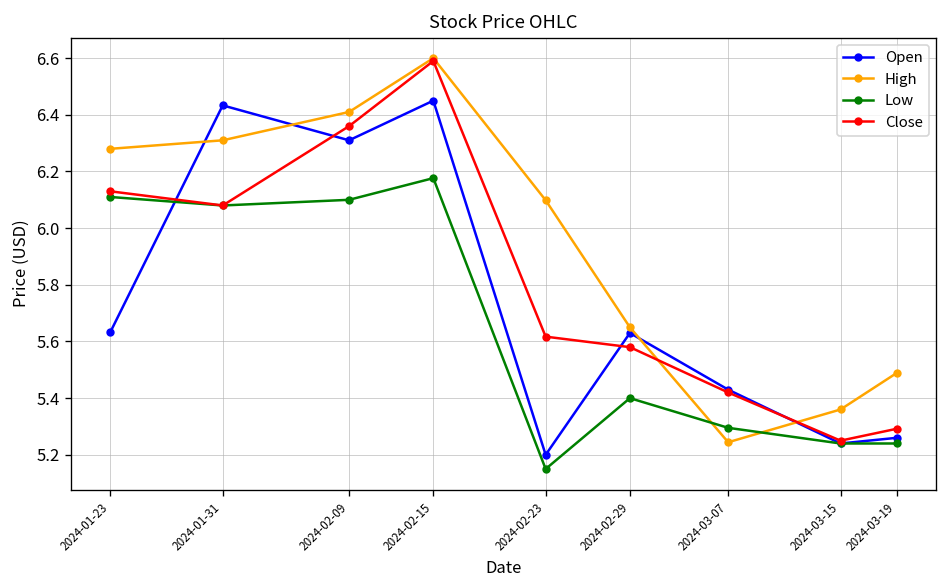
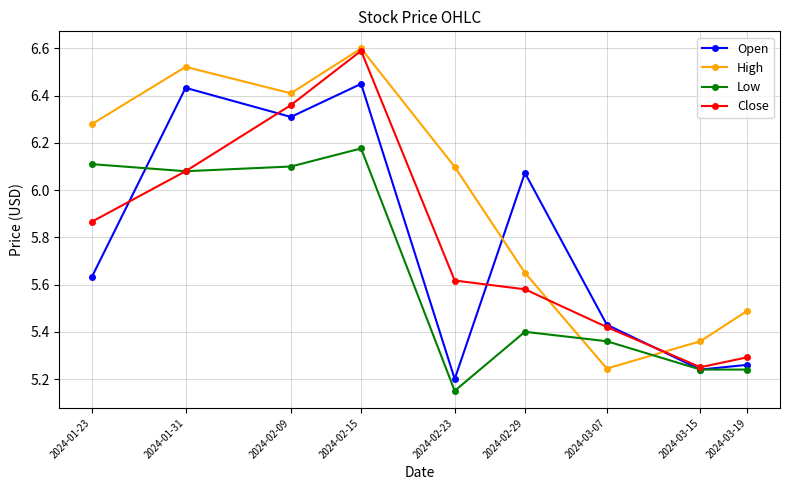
  {
    "Open": {
      "2024-01-23": 5.63,
      "2024-01-31": 6.43,
      "2024-02-09": 6.31,
      "2024-02-15": 6.45,
      "2024-02-23": 5.20,
-     "2024-02-29": 5.63,
+     "2024-02-29": 6.07,
      "2024-03-19": 5.26
    },
    "High": {
      "2024-01-23": 6.28,
-     "2024-01-31": 6.31,
+     "2024-01-31": 6.52,
      "2024-02-09": 6.41,
      "2024-02-23": 6.10,
      "2024-02-29": 5.65,
      "2024-03-07": 5.24,
      "2024-03-15": 5.36,
      "2024-03-19": 5.49
    },
    "Low": {
      "2024-01-23": 6.11,
      "2024-02-09": 6.10,
      "2024-02-15": 6.18,
      "2024-02-23": 5.15,
      "2024-02-29": 5.40,
-     "2024-03-07": 5.30,
+     "2024-03-07": 5.36,
      "2024-03-19": 5.24
    },
    "Close": {
-     "2024-01-23": 6.13,
+     "2024-01-23": 5.87,
      "2024-02-09": 6.36,
      "2024-02-23": 5.62,
      "2024-02-29": 5.58,
      "2024-03-19": 5.29
    }
  }
